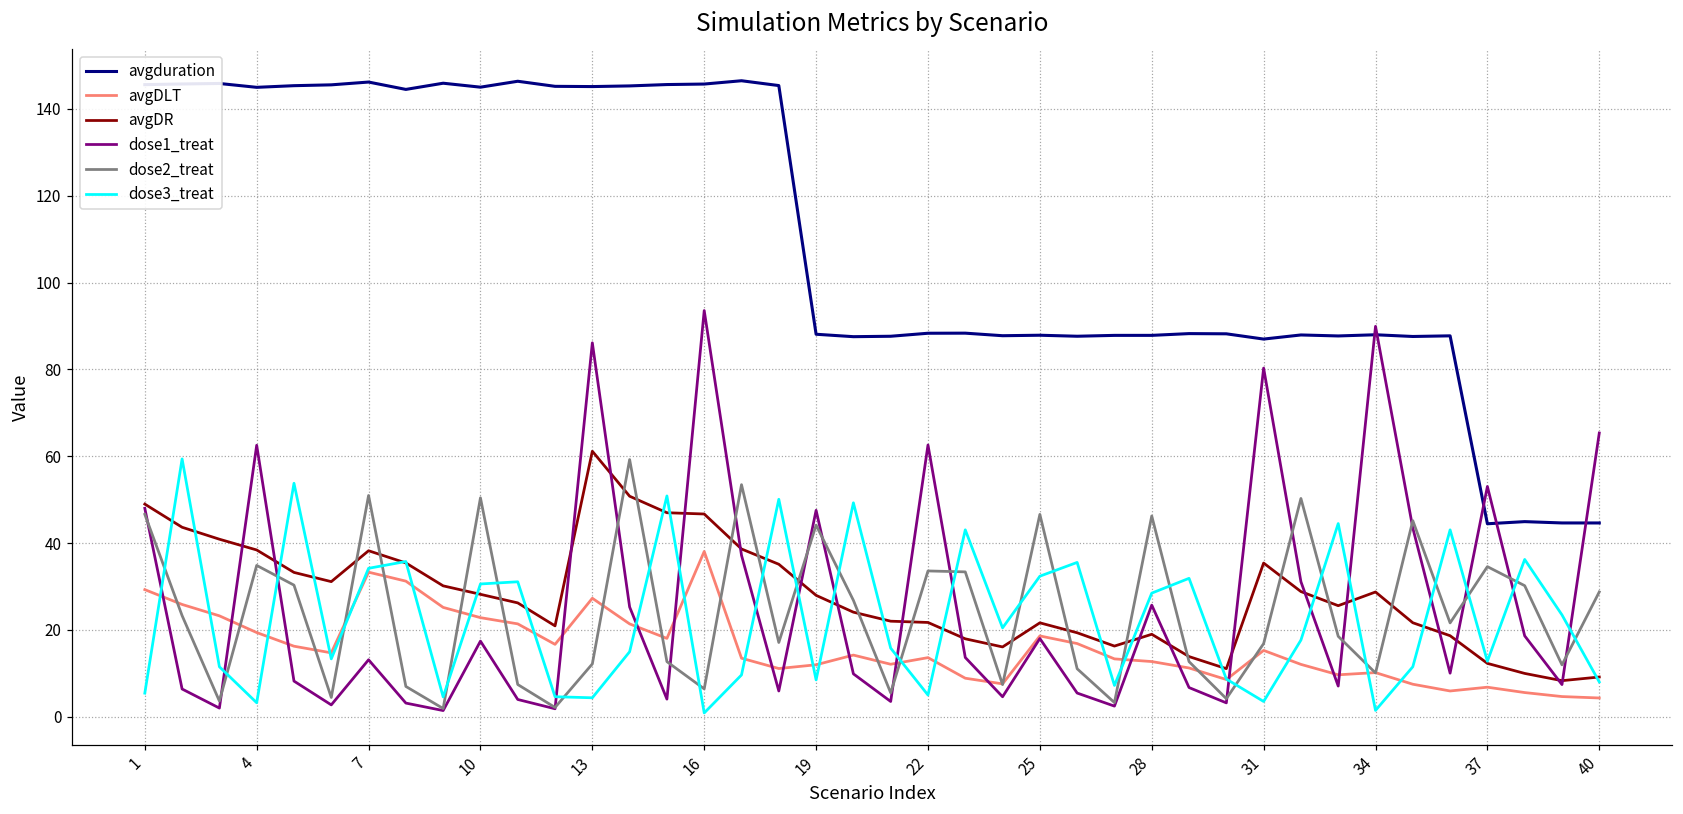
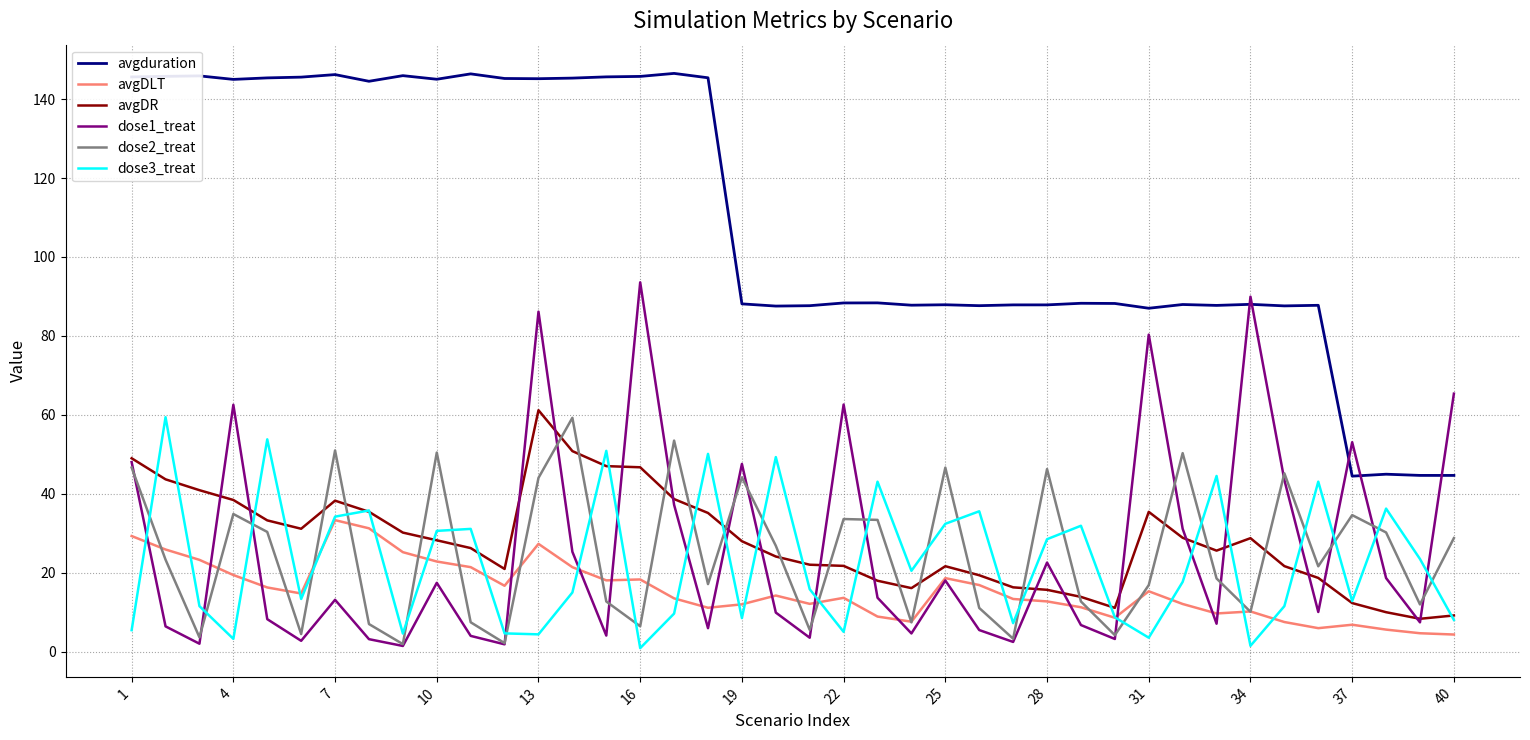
  {
    "avgduration": {
      "4": 145,
      "7": 146,
      "10": 145,
      "13": 145,
      "16": 146,
      "19": 88,
      "22": 88,
      "25": 88,
      "28": 88,
      "31": 87,
      "34": 88,
      "37": 44,
      "40": 45
    },
    "avgDLT": {
      "1": 29,
      "4": 19,
      "7": 33,
      "10": 23,
      "13": 27,
-     "16": 38,
+     "16": 18,
      "19": 12,
      "22": 14,
      "28": 13,
      "31": 15,
      "37": 7,
      "40": 4
    },
    "avgDR": {
      "1": 49,
      "4": 38,
      "7": 38,
      "10": 28,
      "13": 61,
      "16": 47,
      "19": 28,
      "22": 22,
      "25": 22,
-     "28": 19,
+     "28": 16,
      "31": 35,
      "34": 29,
      "40": 9
    },
    "dose1_treat": {
      "1": 48,
      "4": 63,
      "7": 13,
      "10": 17,
      "13": 86,
      "16": 94,
      "19": 48,
      "22": 63,
-     "28": 26,
+     "28": 23,
      "31": 80,
      "34": 90,
      "37": 53,
      "40": 65
    },
    "dose2_treat": {
      "1": 47,
      "4": 35,
      "7": 51,
      "10": 50,
-     "13": 12,
+     "13": 44,
      "16": 6,
      "19": 44,
      "22": 34,
      "25": 47,
      "28": 46,
      "31": 17,
      "37": 35,
      "40": 29
    },
    "dose3_treat": {
      "1": 5,
      "4": 3,
      "7": 34,
      "10": 31,
      "13": 4,
      "16": 1,
      "19": 8,
      "22": 5,
      "25": 32,
      "28": 28,
      "31": 4,
      "34": 1,
      "40": 8
    }
  }
